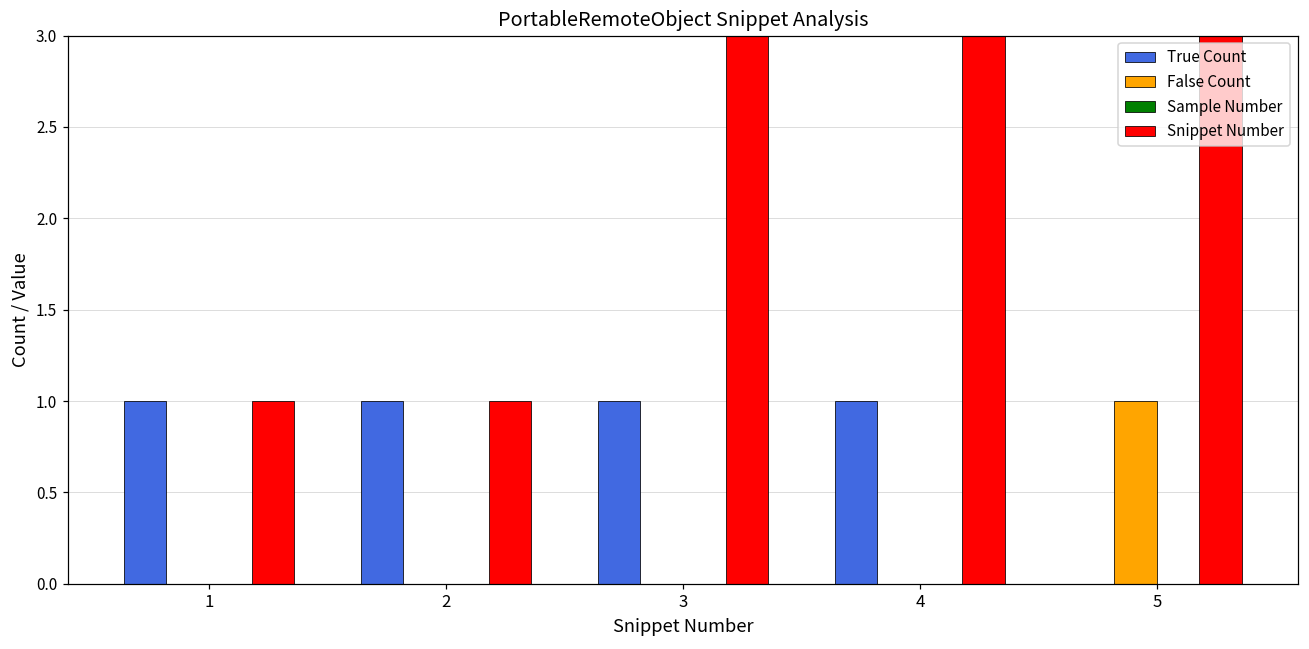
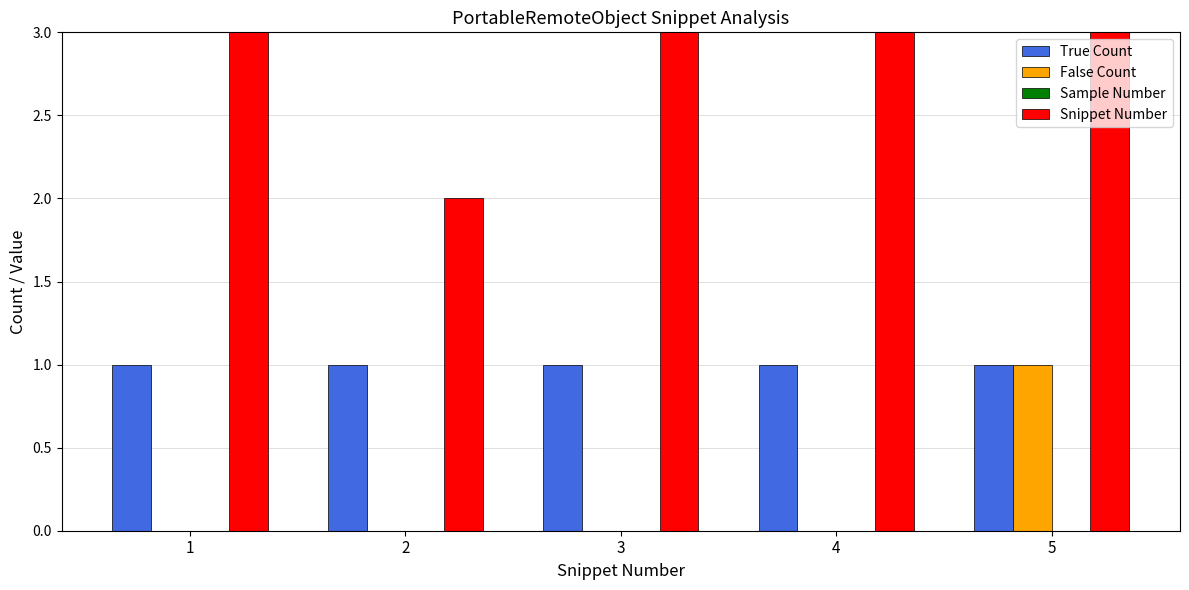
  {
    "True Count": {
      "1": 1,
      "2": 1,
      "3": 1,
      "4": 1,
-     "5": 0
+     "5": 1
    },
    "False Count": {
      "1": 0,
      "2": 0,
      "3": 0,
      "4": 0,
      "5": 1
    },
    "Sample Number": {
      "1": 0,
      "2": 0,
      "3": 0,
      "4": 0,
      "5": 0
    },
    "Snippet Number": {
-     "1": 1,
-     "2": 1,
+     "1": 3,
+     "2": 2,
      "3": 3
    }
  }
